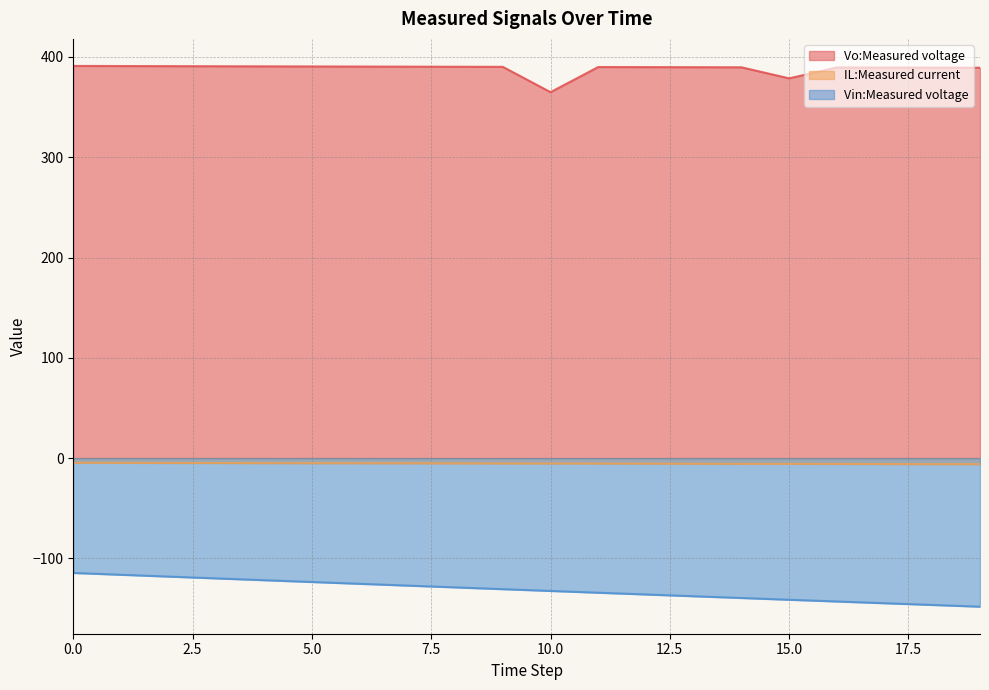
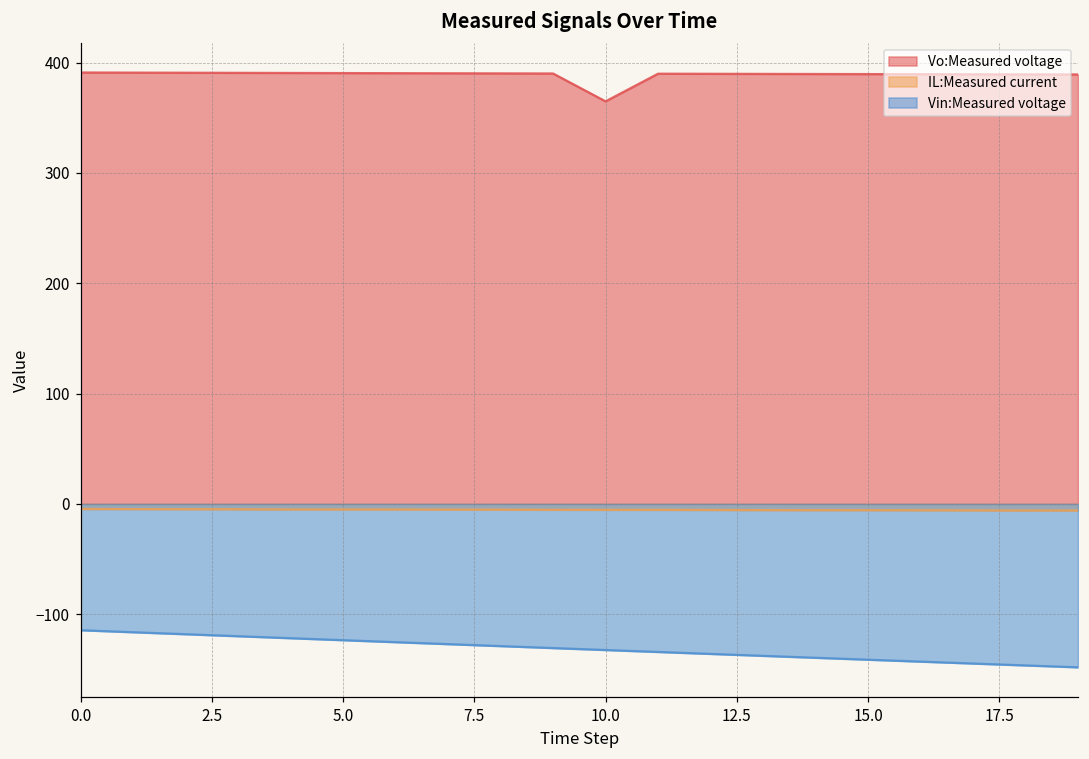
  {
    "Vo:Measured voltage": {
      "0.0": 391,
      "5.0": 391,
      "10.0": 365,
-     "15.0": 379
+     "15.0": 390
    }
  }
